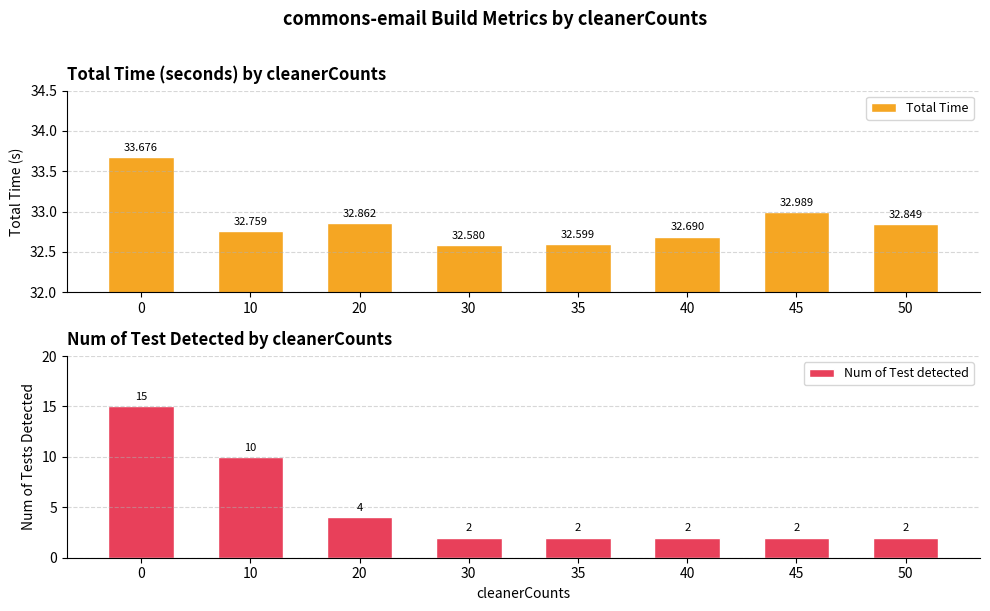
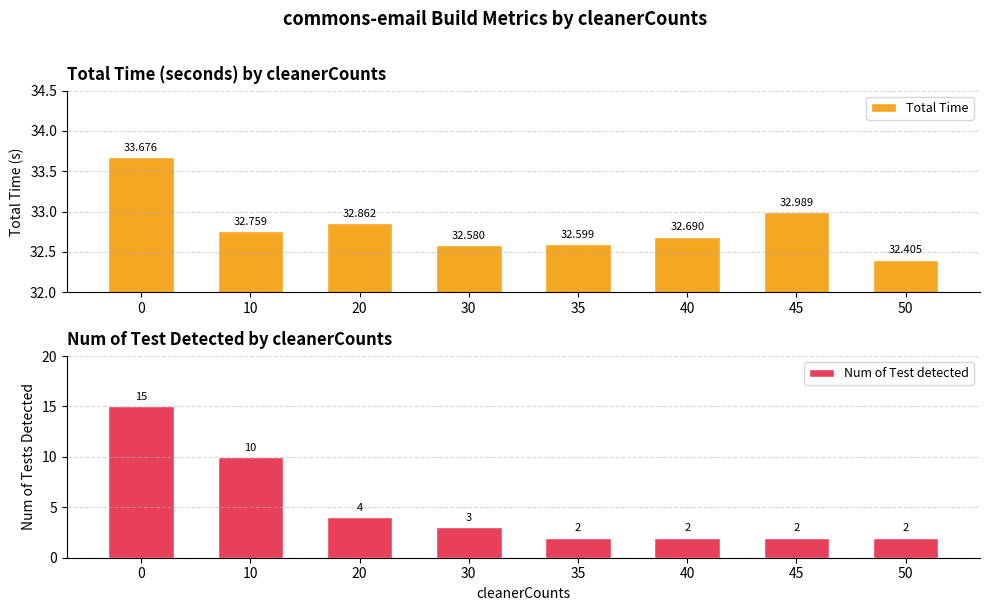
  {
    "Total Time (seconds) by cleanerCounts": {
      "0": 33.676,
      "10": 32.759,
      "20": 32.862,
      "30": 32.580,
      "35": 32.599,
      "40": 32.690,
      "45": 32.989,
-     "50": 32.849
+     "50": 32.405
    },
    "Num of Test Detected by cleanerCounts": {
      "0": 15,
      "10": 10,
      "20": 4,
-     "30": 2,
+     "30": 3,
      "35": 2,
      "40": 2,
      "45": 2,
      "50": 2
    }
  }
